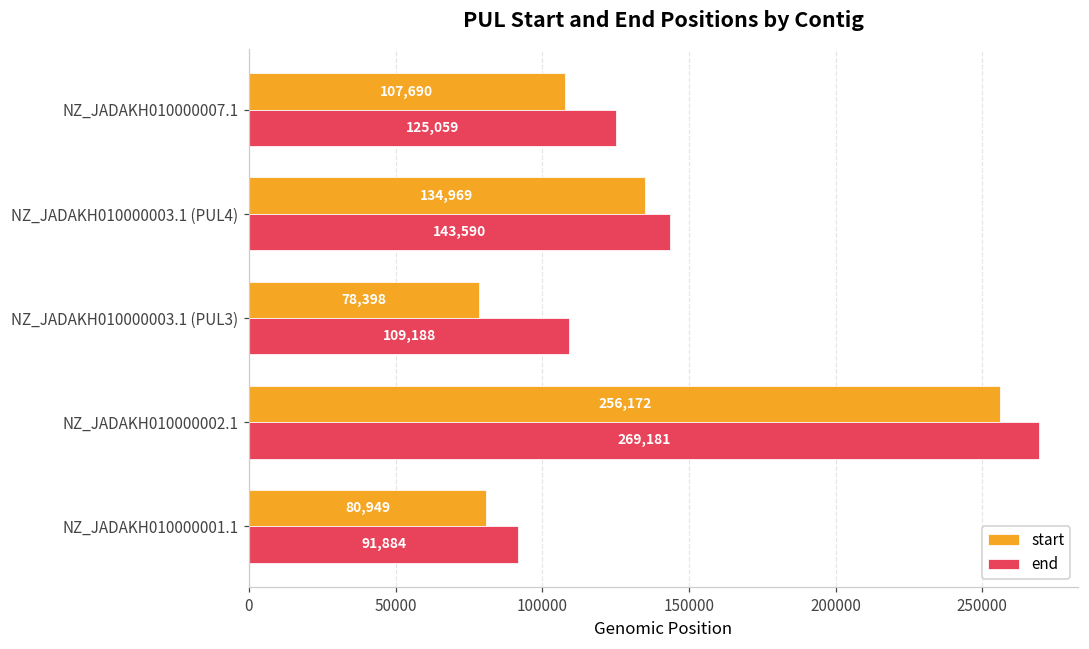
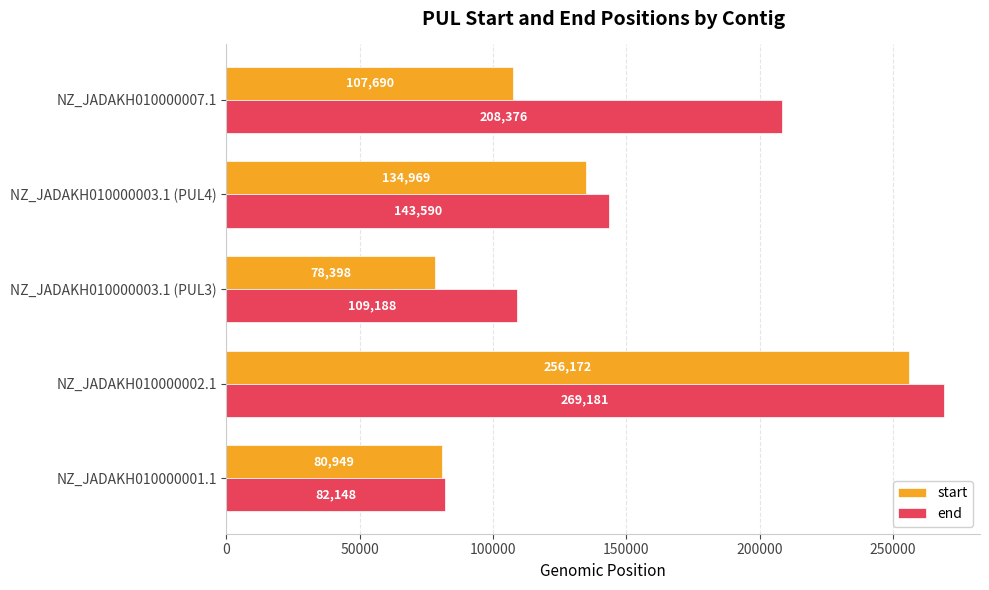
  {
    "start": {
      "NZ_JADAKH010000007.1": "107,690",
      "NZ_JADAKH010000003.1 (PUL4)": "134,969",
      "NZ_JADAKH010000003.1 (PUL3)": "78,398",
      "NZ_JADAKH010000002.1": "256,172",
      "NZ_JADAKH010000001.1": "80,949"
    },
    "end": {
-     "NZ_JADAKH010000007.1": "125,059",
+     "NZ_JADAKH010000007.1": "208,376",
      "NZ_JADAKH010000003.1 (PUL4)": "143,590",
      "NZ_JADAKH010000003.1 (PUL3)": "109,188",
      "NZ_JADAKH010000002.1": "269,181",
-     "NZ_JADAKH010000001.1": "91,884"
+     "NZ_JADAKH010000001.1": "82,148"
    }
  }
